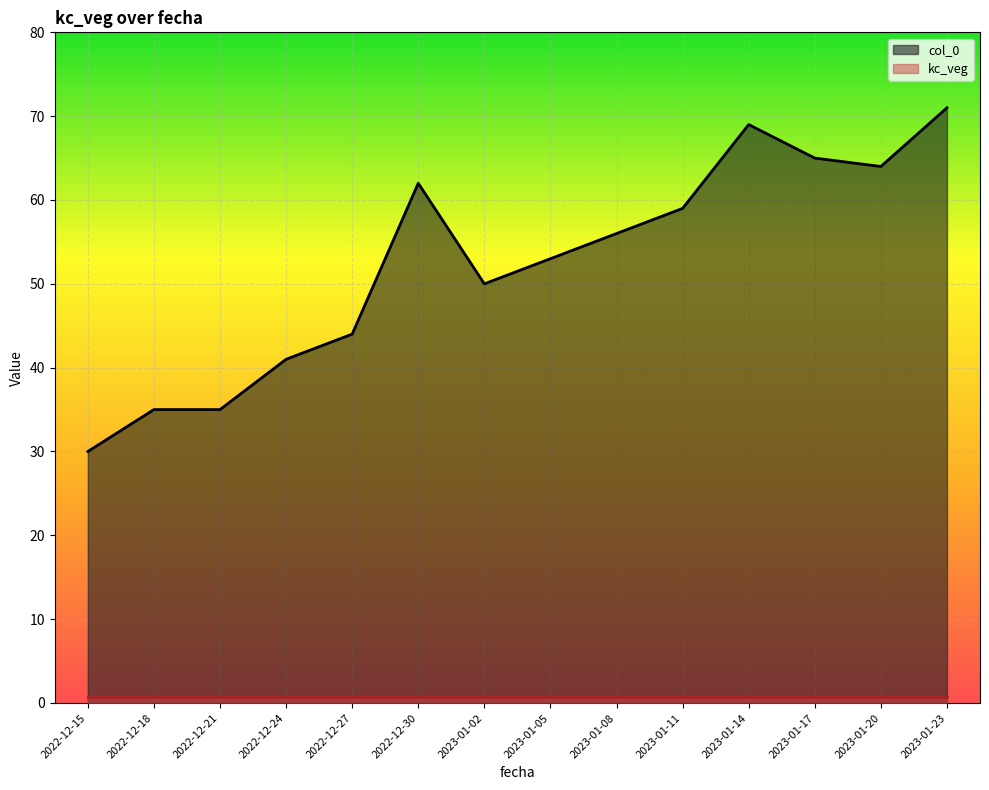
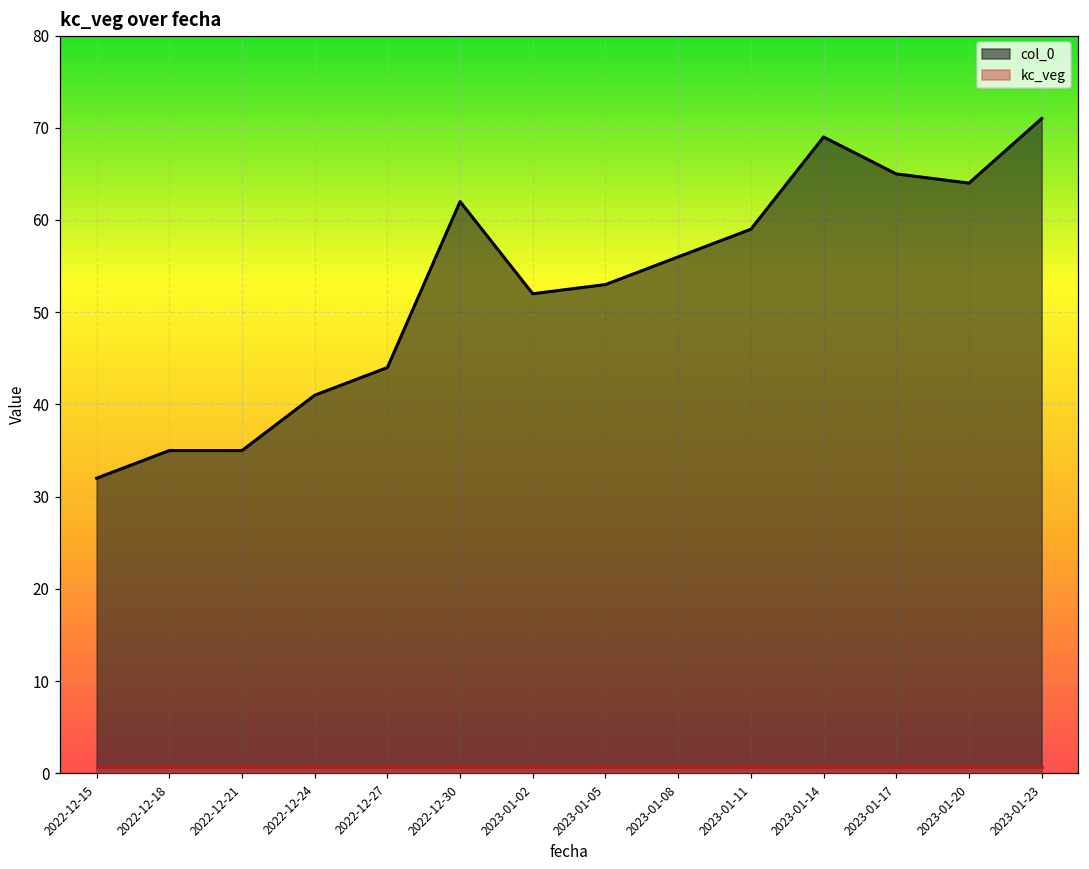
  {
    "col_0": {
-     "2022-12-15": 30,
+     "2022-12-15": 32,
      "2022-12-18": 35,
      "2022-12-21": 35,
      "2022-12-24": 41,
      "2022-12-27": 44,
      "2022-12-30": 62,
-     "2023-01-02": 50,
+     "2023-01-02": 52,
      "2023-01-05": 53,
      "2023-01-08": 56,
      "2023-01-11": 59,
      "2023-01-14": 69,
      "2023-01-17": 65,
      "2023-01-20": 64,
      "2023-01-23": 71
    },
    "kc_veg": {
      "2022-12-15": 1,
      "2022-12-18": 1,
      "2022-12-21": 1,
      "2022-12-24": 1,
      "2022-12-27": 1,
      "2022-12-30": 1,
      "2023-01-02": 1,
      "2023-01-05": 1,
      "2023-01-08": 1,
      "2023-01-11": 1,
      "2023-01-14": 1,
      "2023-01-17": 1,
      "2023-01-20": 1,
      "2023-01-23": 1
    }
  }
